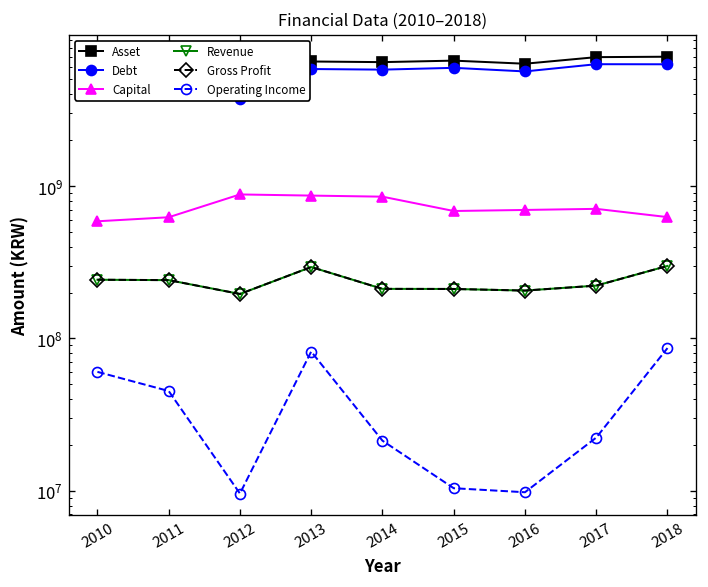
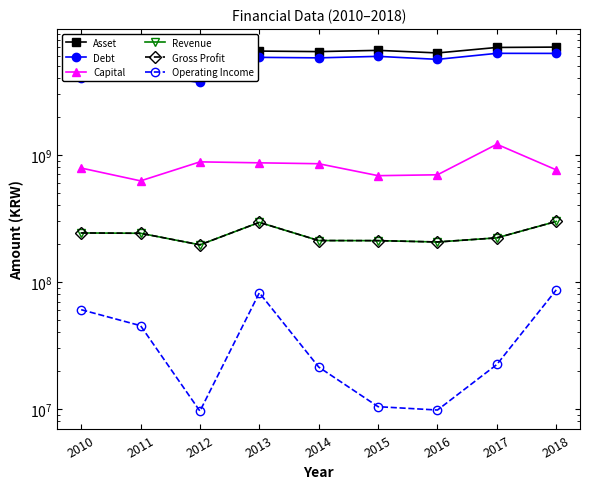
  {
    "Capital": {
-     "2010": 600000000,
+     "2010": 800000000,
      "2011": 600000000,
      "2012": 900000000,
      "2013": 900000000,
      "2014": 900000000,
      "2015": 700000000,
      "2016": 700000000,
-     "2017": 700000000,
-     "2018": 600000000
+     "2017": 1200000000,
+     "2018": 800000000
    }
  }
